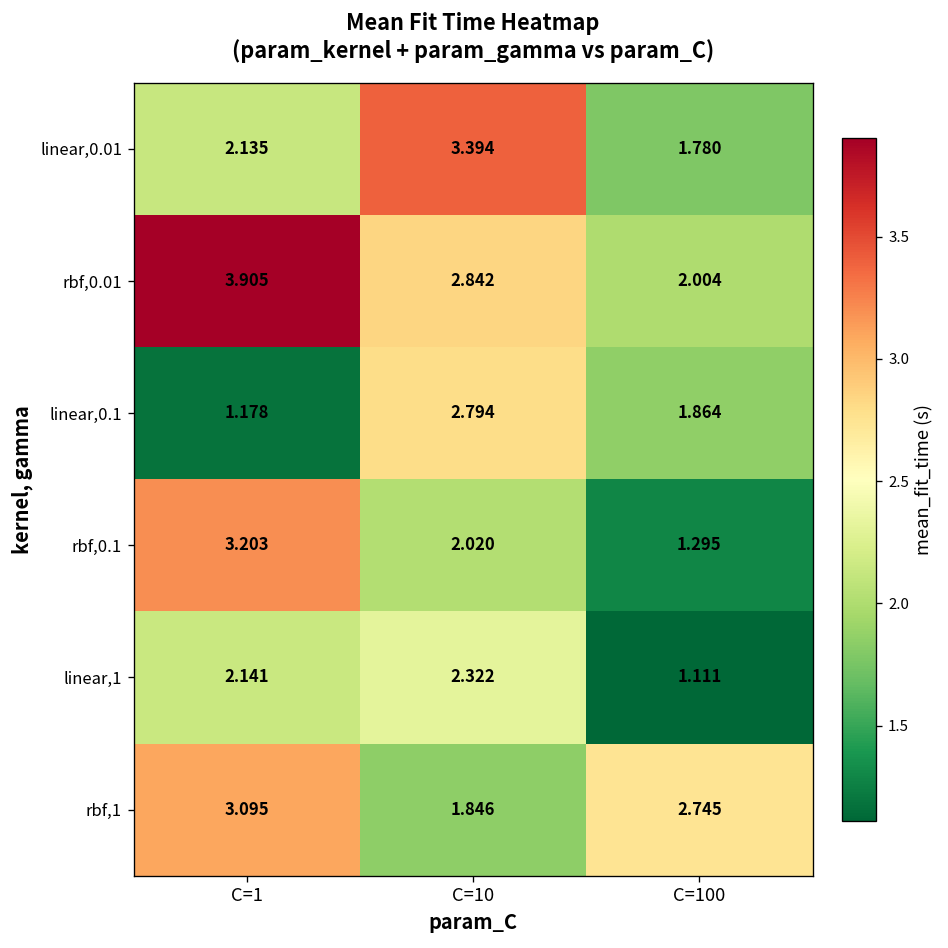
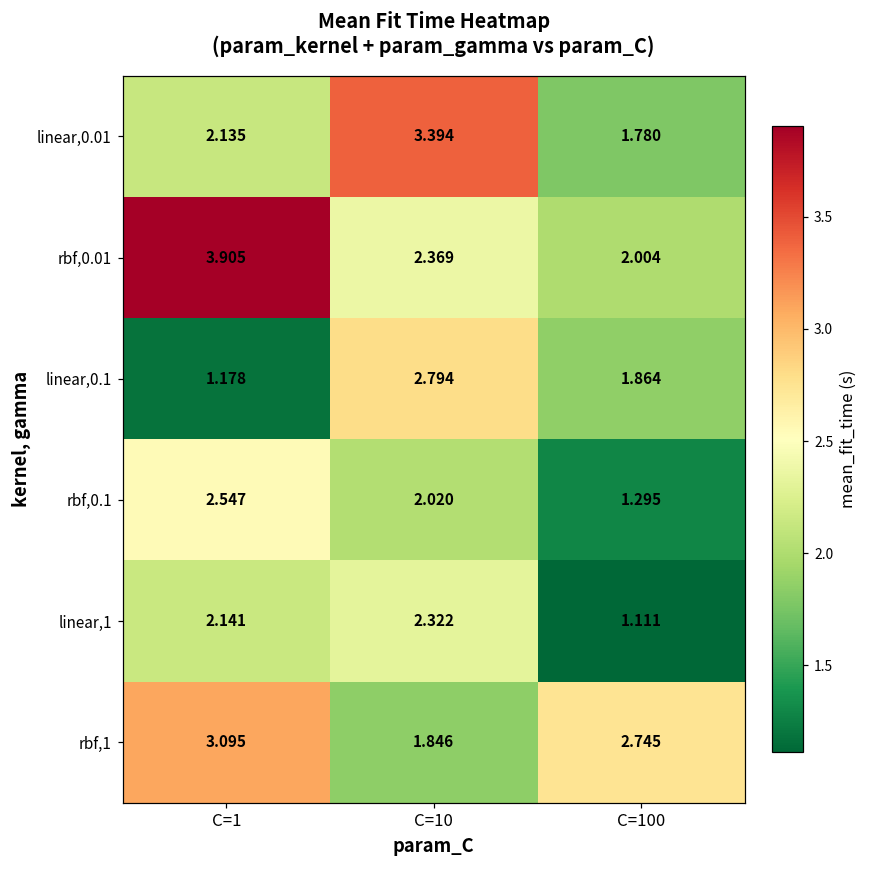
  {
    "linear,0.01": {
      "C=1": 2.135,
      "C=10": 3.394,
      "C=100": 1.780
    },
    "rbf,0.01": {
      "C=1": 3.905,
-     "C=10": 2.842,
+     "C=10": 2.369,
      "C=100": 2.004
    },
    "linear,0.1": {
      "C=1": 1.178,
      "C=10": 2.794,
      "C=100": 1.864
    },
    "rbf,0.1": {
-     "C=1": 3.203,
+     "C=1": 2.547,
      "C=10": 2.020,
      "C=100": 1.295
    },
    "linear,1": {
      "C=1": 2.141,
      "C=10": 2.322,
      "C=100": 1.111
    },
    "rbf,1": {
      "C=1": 3.095,
      "C=10": 1.846,
      "C=100": 2.745
    }
  }
